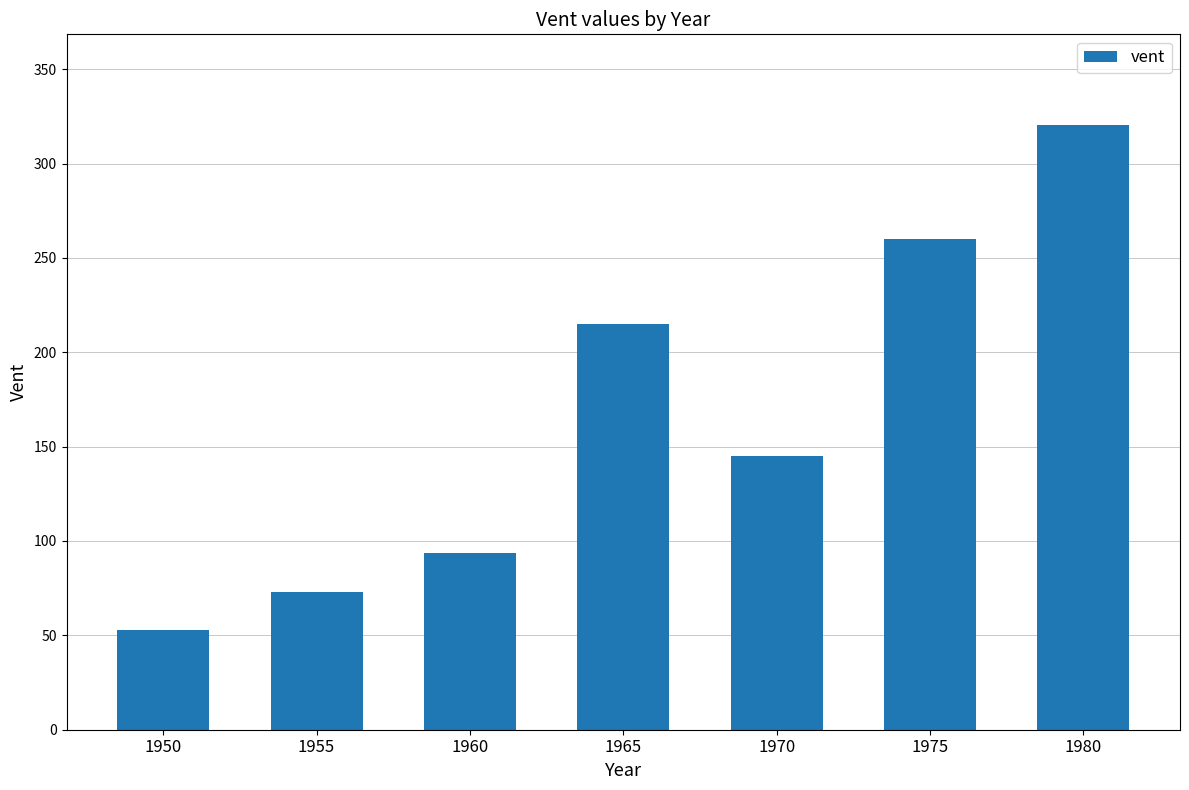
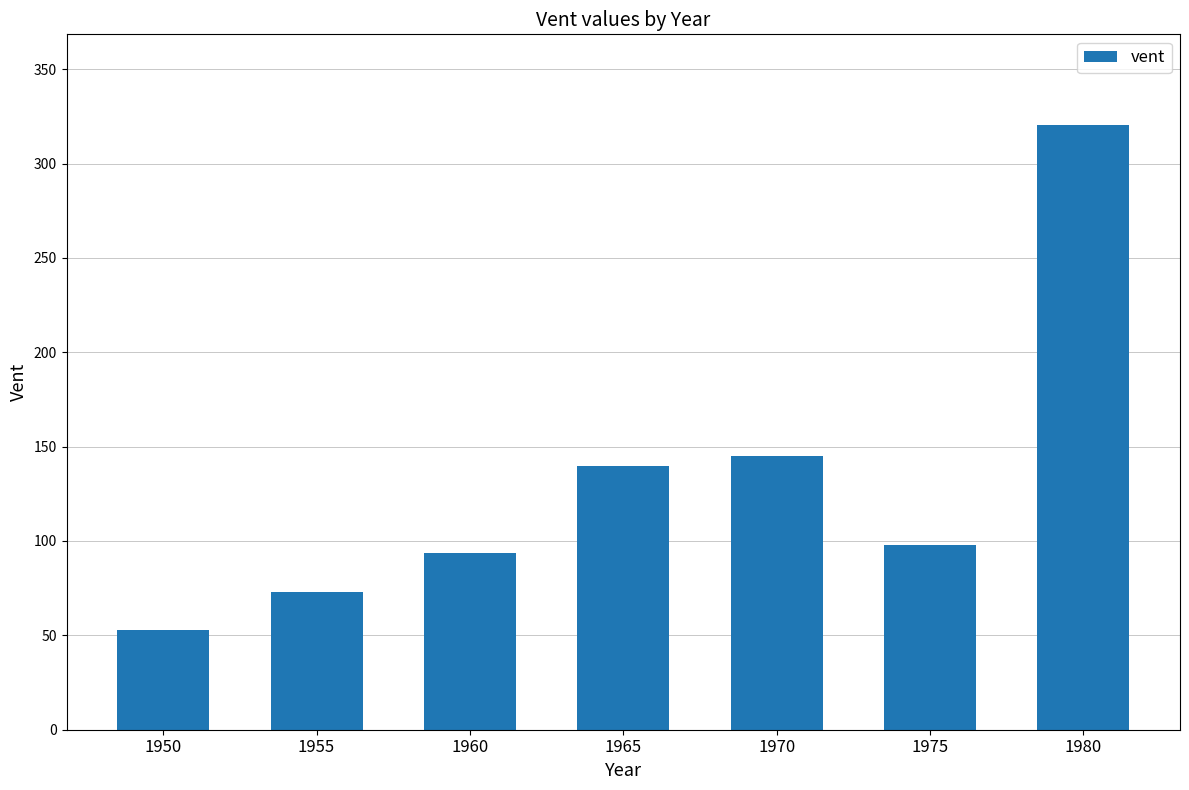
  {
    "1950": 53,
    "1955": 73,
    "1960": 94,
-   "1965": 215,
+   "1965": 140,
    "1970": 145,
-   "1975": 260,
+   "1975": 98,
    "1980": 320
  }
